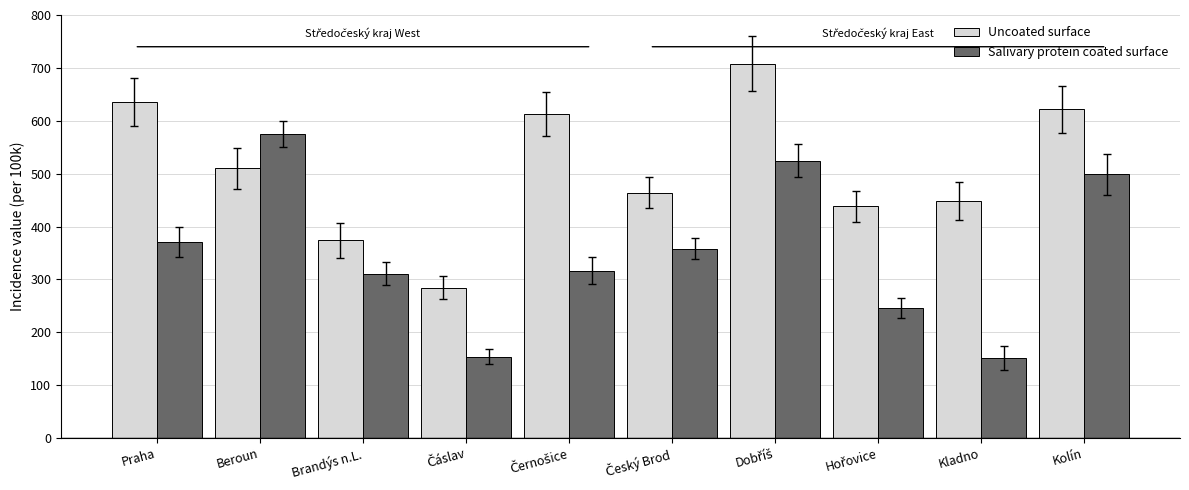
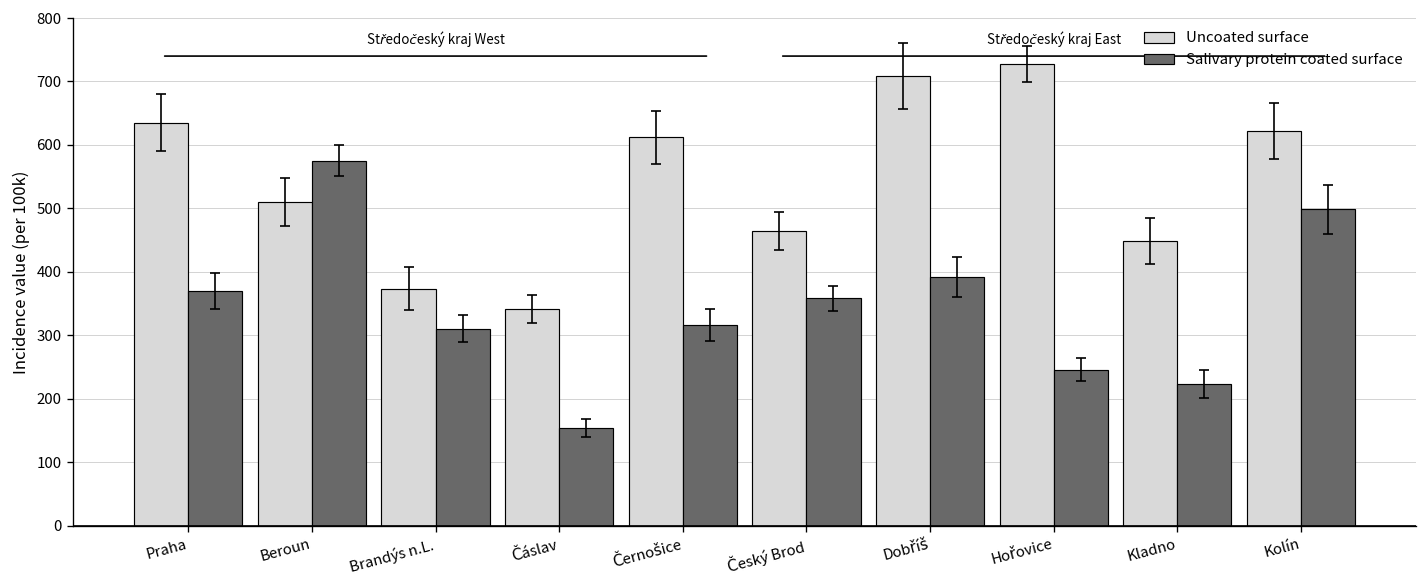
  {
    "Uncoated surface": {
      "Praha": 640,
      "Beroun": 510,
      "Brandýs n.L.": 370,
-     "Čáslav": 280,
+     "Čáslav": 340,
      "Černošice": 610,
      "Český Brod": 460,
      "Dobříš": 710,
-     "Hořovice": 440,
+     "Hořovice": 730,
      "Kladno": 450,
      "Kolín": 620
    },
    "Salivary protein coated surface": {
      "Praha": 370,
      "Beroun": 580,
      "Brandýs n.L.": 310,
      "Čáslav": 150,
      "Černošice": 320,
      "Český Brod": 360,
-     "Dobříš": 520,
+     "Dobříš": 390,
      "Hořovice": 250,
-     "Kladno": 150,
+     "Kladno": 220,
      "Kolín": 500
    }
  }
